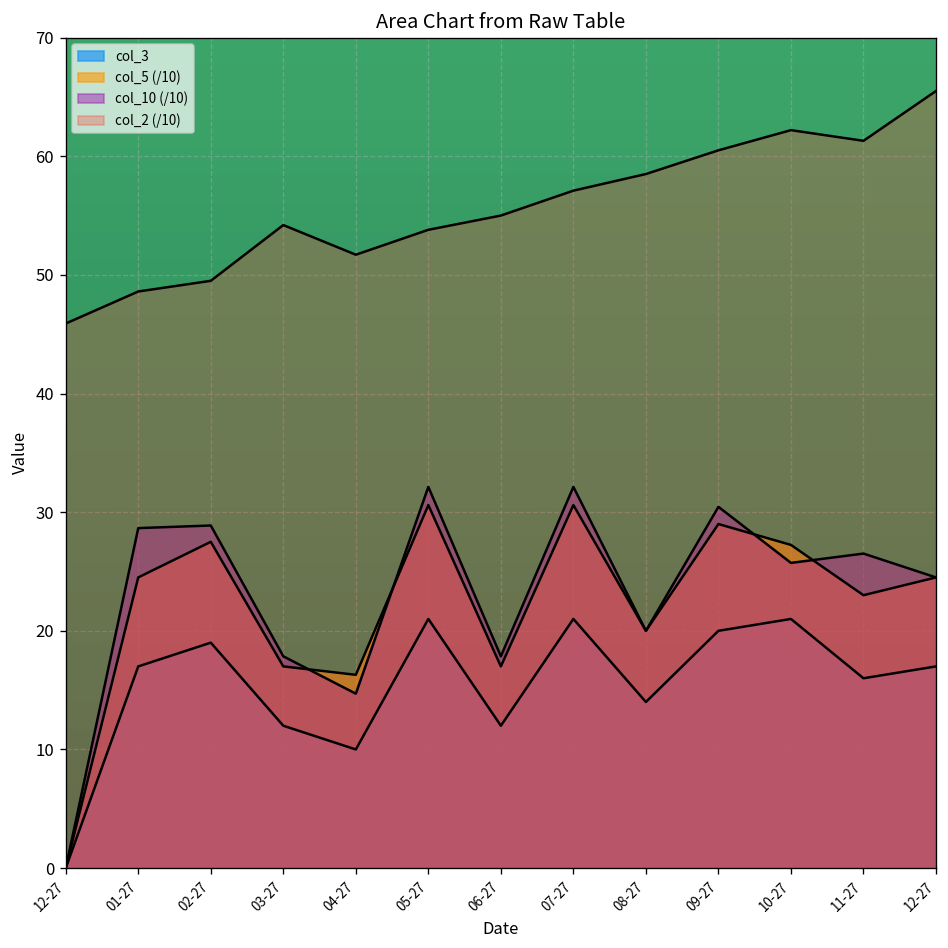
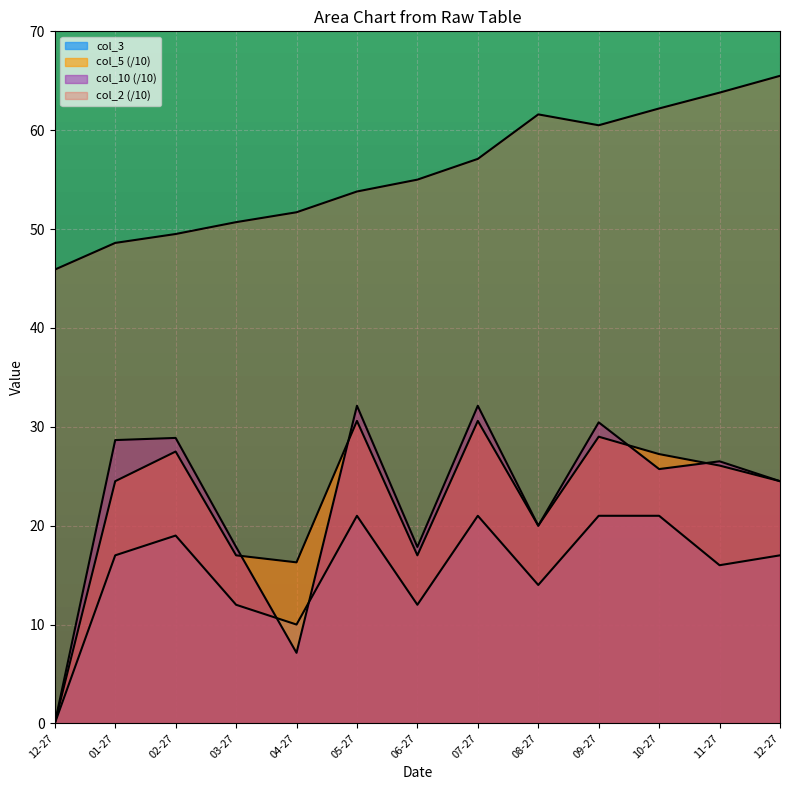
  {
    "col_3": {
      "01-27": 17,
      "02-27": 19,
      "03-27": 12,
      "04-27": 10,
      "05-27": 21,
      "06-27": 12,
      "07-27": 21,
      "08-27": 14,
-     "09-27": 20,
+     "09-27": 21,
      "10-27": 21,
      "11-27": 16
    },
    "col_5 (/10)": {
      "01-27": 25,
      "02-27": 28,
      "03-27": 17,
      "04-27": 16,
      "05-27": 31,
      "06-27": 17,
      "07-27": 31,
      "09-27": 29,
      "10-27": 27,
-     "11-27": 23
+     "11-27": 26
    },
    "col_10 (/10)": {
      "01-27": 29,
      "02-27": 29,
      "03-27": 18,
-     "04-27": 15,
+     "04-27": 7,
      "05-27": 32,
      "06-27": 18,
      "07-27": 32,
      "09-27": 30,
      "10-27": 26,
      "11-27": 27
    },
    "col_2 (/10)": {
      "01-27": 49,
      "02-27": 50,
-     "03-27": 54,
+     "03-27": 51,
      "04-27": 52,
      "05-27": 54,
      "06-27": 55,
      "07-27": 57,
-     "08-27": 59,
+     "08-27": 62,
      "09-27": 61,
      "10-27": 62,
-     "11-27": 61
+     "11-27": 64
    }
  }
